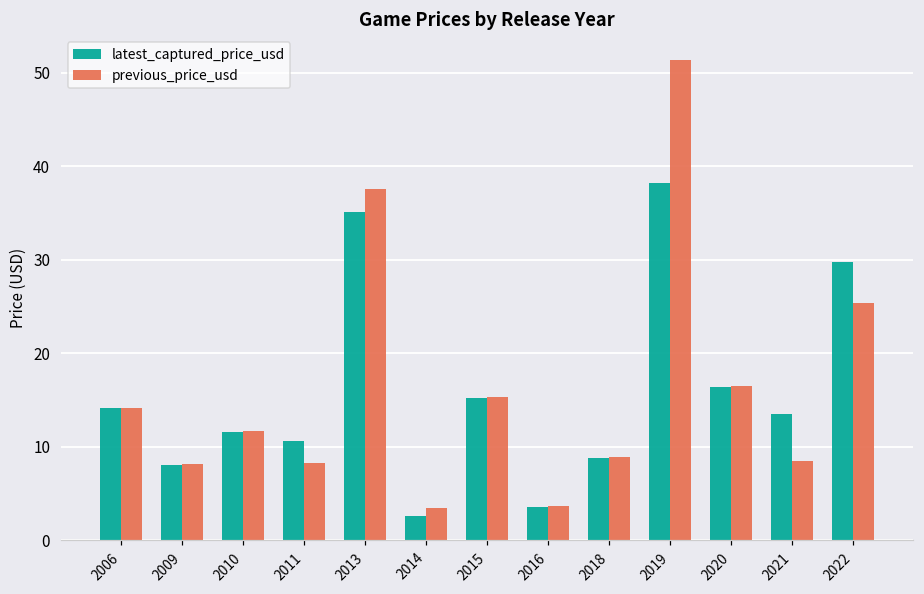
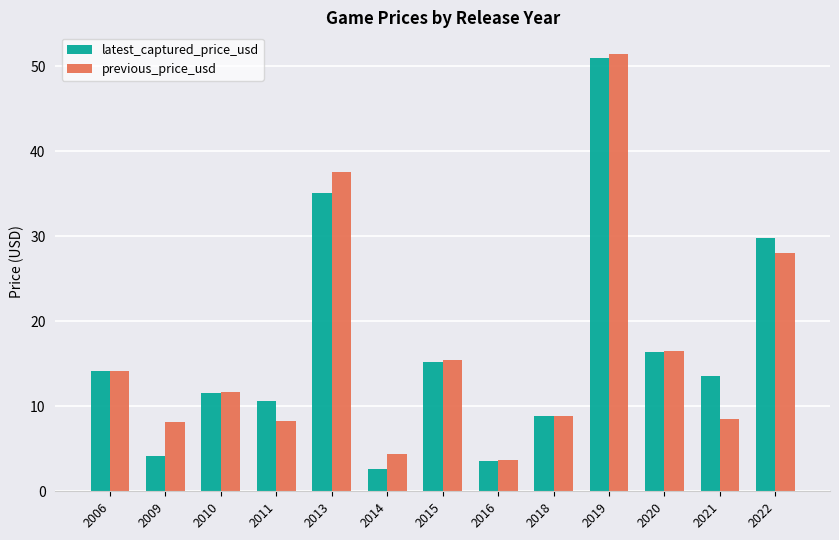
  {
    "latest_captured_price_usd": {
      "2006": 14,
-     "2009": 8,
+     "2009": 4,
      "2010": 12,
      "2011": 11,
      "2013": 35,
      "2014": 3,
      "2015": 15,
      "2016": 4,
      "2018": 9,
-     "2019": 38,
+     "2019": 51,
      "2020": 16,
      "2021": 14,
      "2022": 30
    },
    "previous_price_usd": {
      "2006": 14,
      "2009": 8,
      "2010": 12,
      "2011": 8,
      "2013": 38,
-     "2014": 3,
+     "2014": 4,
      "2015": 15,
      "2016": 4,
      "2018": 9,
      "2019": 51,
      "2020": 17,
      "2021": 9,
-     "2022": 25
+     "2022": 28
    }
  }
